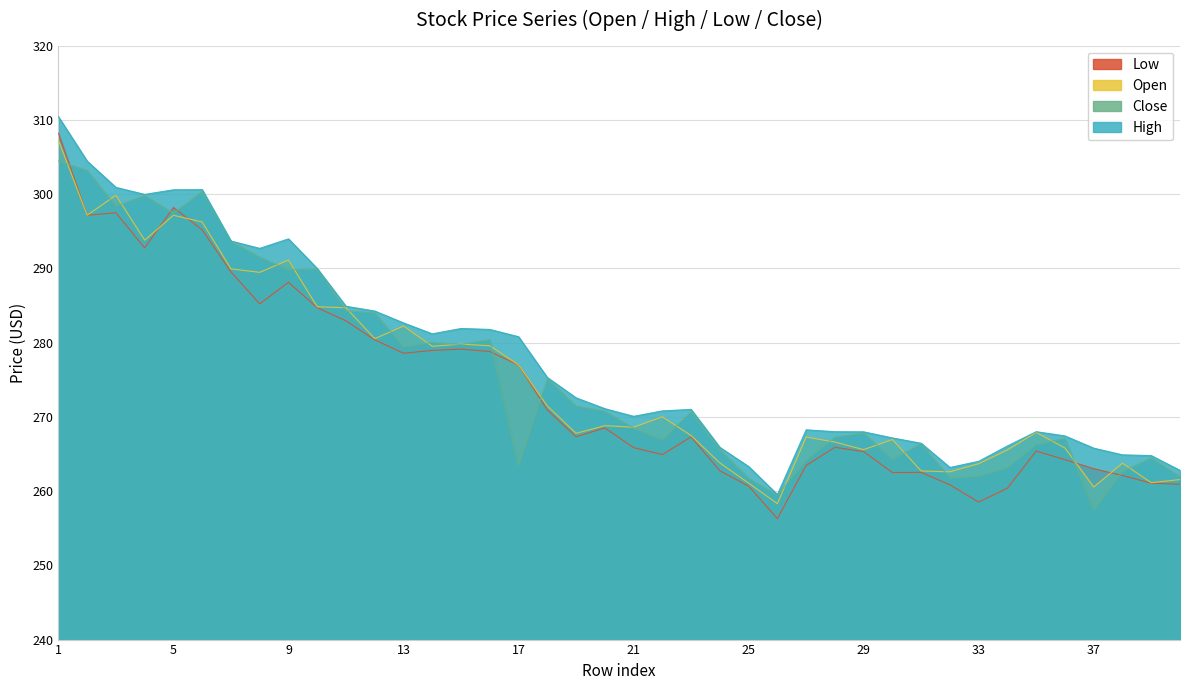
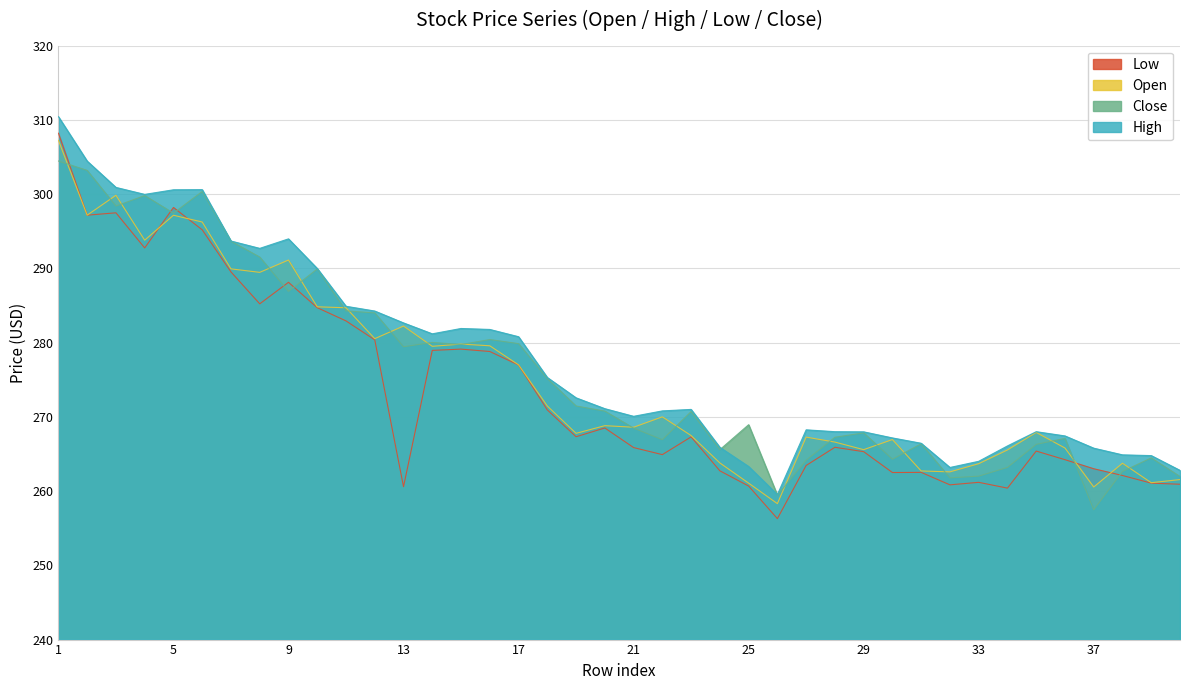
  {
    "Low": {
      "1": 308,
      "5": 298,
      "9": 288,
-     "13": 279,
+     "13": 261,
      "21": 266,
      "25": 261,
-     "33": 259,
+     "33": 261,
      "37": 263
    },
    "Open": {
      "1": 307,
      "9": 291,
      "13": 282,
      "25": 261,
      "37": 261
    },
    "Close": {
      "1": 304,
-     "9": 290,
+     "9": 287,
      "13": 279,
-     "17": 263,
-     "25": 262,
+     "17": 280,
+     "25": 269,
      "33": 262,
      "37": 257
    },
    "High": {
      "1": 310,
      "5": 301,
      "9": 294,
      "13": 283,
      "17": 281,
      "21": 270,
      "25": 263,
      "37": 266
    }
  }
